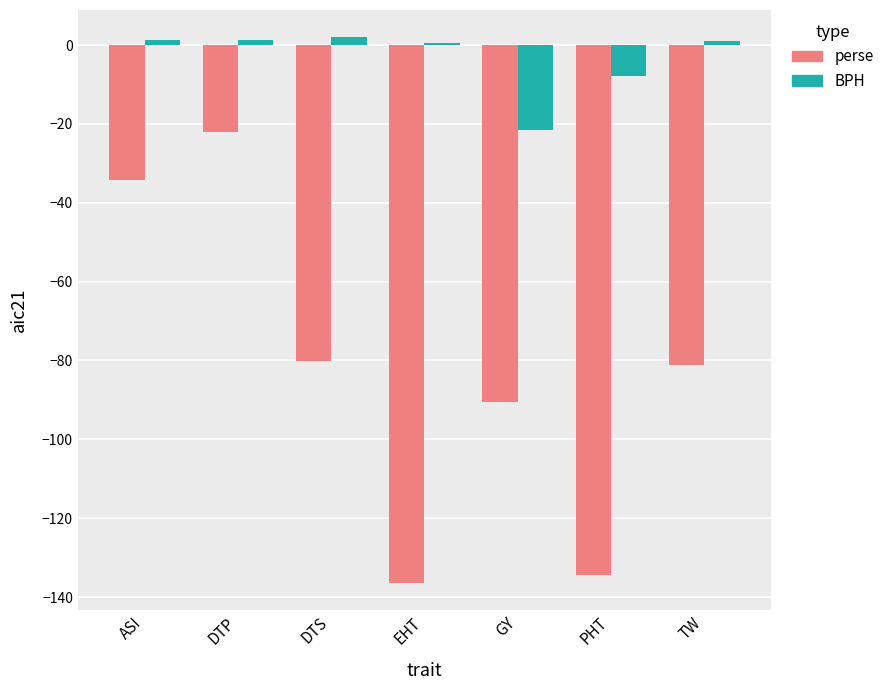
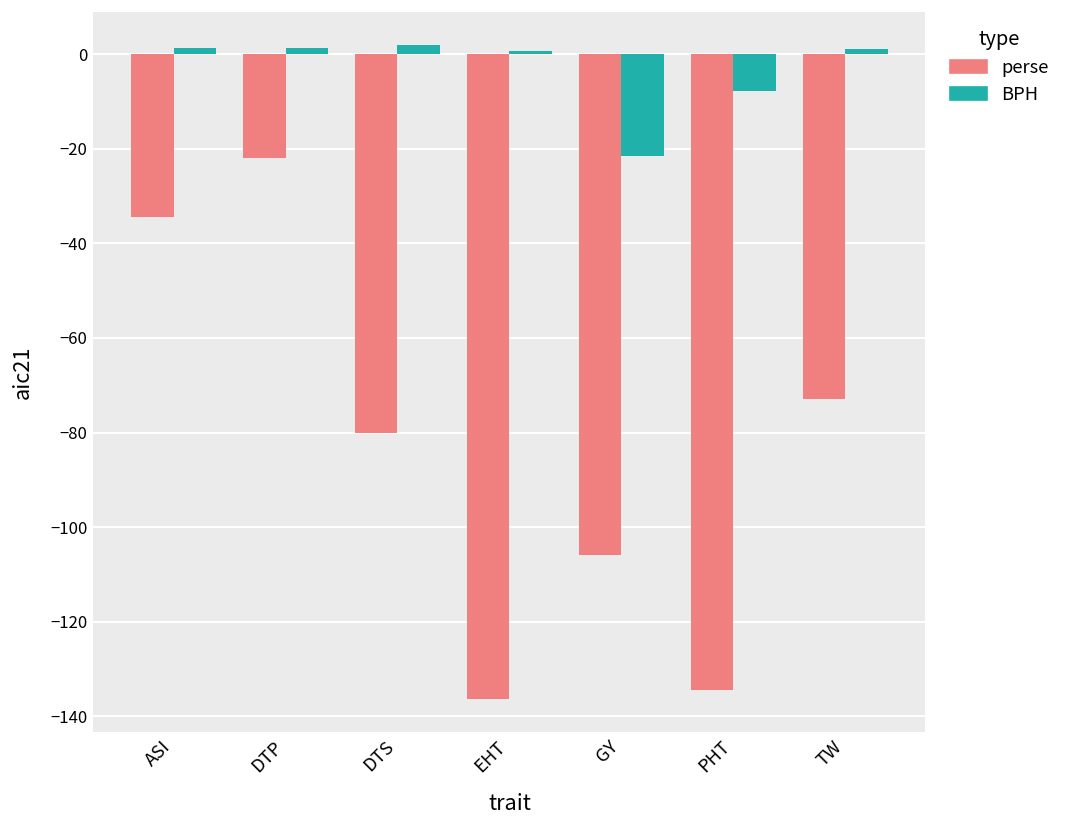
  {
    "perse": {
      "ASI": -34,
      "DTP": -22,
      "DTS": -80,
      "EHT": -136,
-     "GY": -91,
+     "GY": -106,
      "PHT": -134,
-     "TW": -81
+     "TW": -73
    },
    "BPH": {
      "ASI": 1,
      "DTP": 1,
      "DTS": 2,
      "GY": -22,
      "PHT": -8,
      "TW": 1
    }
  }
